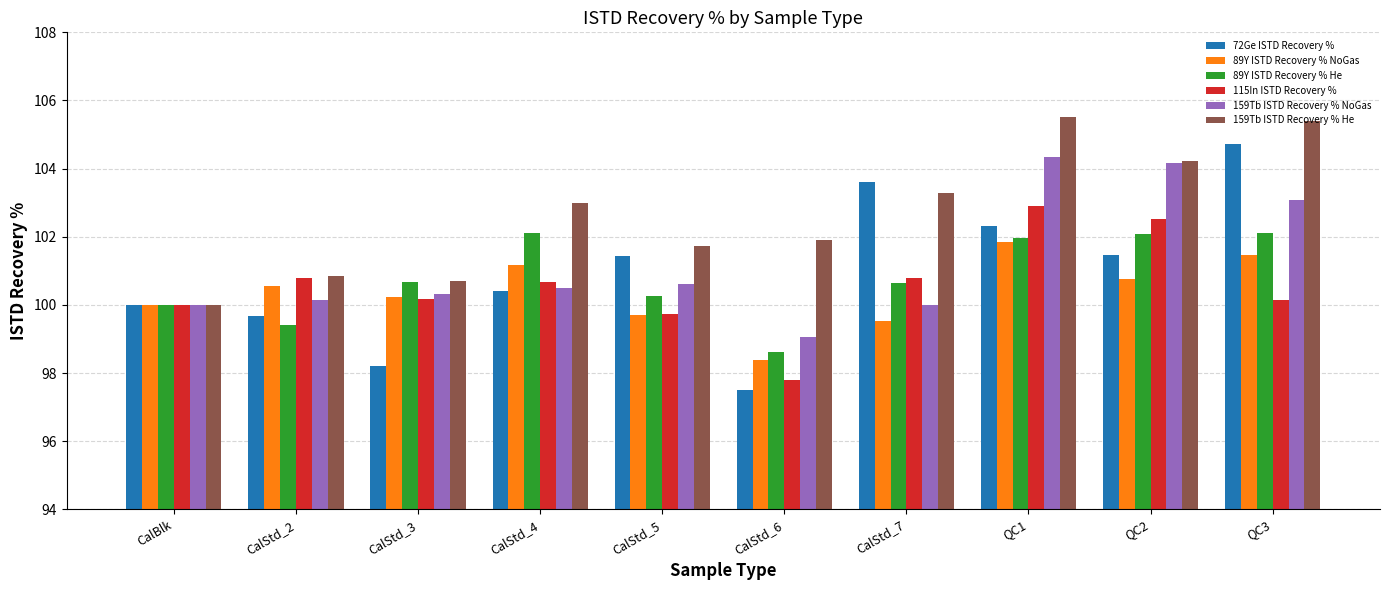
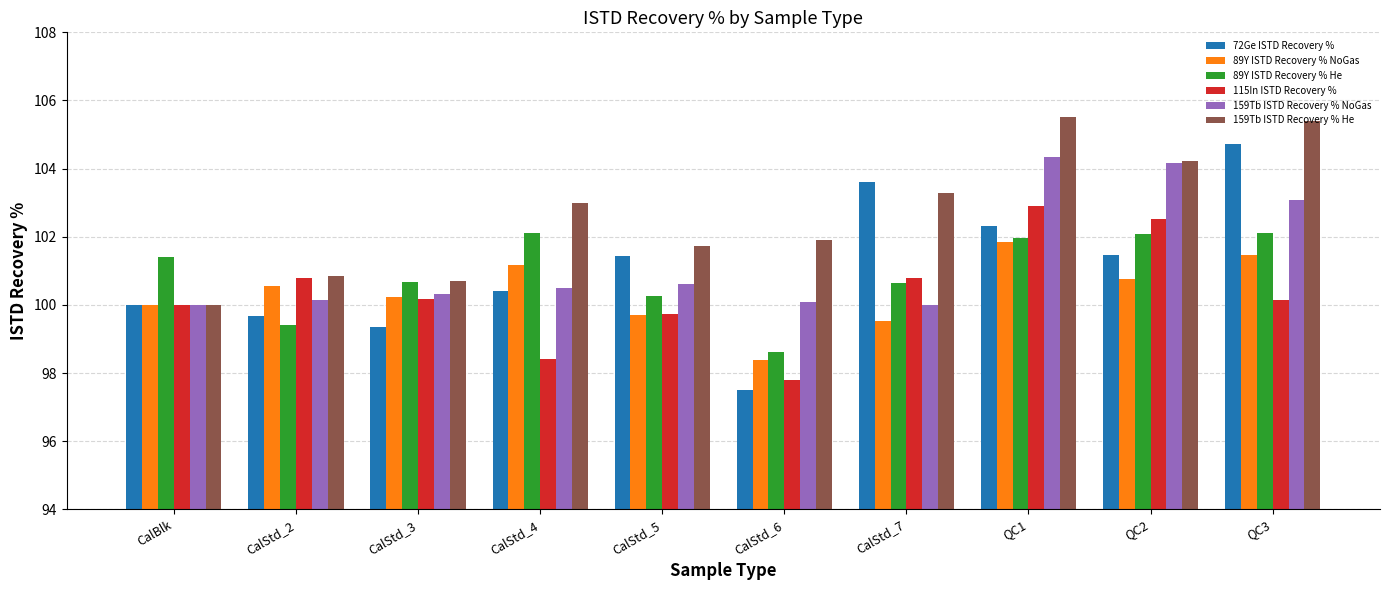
  {
    "72Ge ISTD Recovery %": {
      "CalBlk": 100.0,
      "CalStd_2": 99.7,
-     "CalStd_3": 98.2,
+     "CalStd_3": 99.4,
      "CalStd_4": 100.4,
      "CalStd_5": 101.4,
      "CalStd_6": 97.5,
      "CalStd_7": 103.6,
      "QC1": 102.3,
      "QC2": 101.5,
      "QC3": 104.7
    },
    "89Y ISTD Recovery % NoGas": {
      "CalBlk": 100.0,
      "CalStd_2": 100.6,
      "CalStd_3": 100.2,
      "CalStd_4": 101.2,
      "CalStd_5": 99.7,
      "CalStd_6": 98.4,
      "CalStd_7": 99.5,
      "QC1": 101.8,
      "QC2": 100.7,
      "QC3": 101.5
    },
    "89Y ISTD Recovery % He": {
-     "CalBlk": 100.0,
+     "CalBlk": 101.4,
      "CalStd_2": 99.4,
      "CalStd_3": 100.7,
      "CalStd_4": 102.1,
      "CalStd_5": 100.3,
      "CalStd_6": 98.6,
      "CalStd_7": 100.6,
      "QC1": 102.0,
      "QC2": 102.1,
      "QC3": 102.1
    },
    "115In ISTD Recovery %": {
      "CalBlk": 100.0,
      "CalStd_2": 100.8,
      "CalStd_3": 100.2,
-     "CalStd_4": 100.7,
+     "CalStd_4": 98.4,
      "CalStd_5": 99.7,
      "CalStd_6": 97.8,
      "CalStd_7": 100.8,
      "QC1": 102.9,
      "QC2": 102.5,
      "QC3": 100.1
    },
    "159Tb ISTD Recovery % NoGas": {
      "CalBlk": 100.0,
      "CalStd_2": 100.2,
      "CalStd_3": 100.3,
      "CalStd_4": 100.5,
      "CalStd_5": 100.6,
-     "CalStd_6": 99.1,
+     "CalStd_6": 100.1,
      "CalStd_7": 100.0,
      "QC1": 104.3,
      "QC2": 104.2,
      "QC3": 103.1
    },
    "159Tb ISTD Recovery % He": {
      "CalBlk": 100.0,
      "CalStd_2": 100.9,
      "CalStd_3": 100.7,
      "CalStd_4": 103.0,
      "CalStd_5": 101.7,
      "CalStd_6": 101.9,
      "CalStd_7": 103.3,
      "QC1": 105.5,
      "QC2": 104.2,
      "QC3": 105.4
    }
  }
